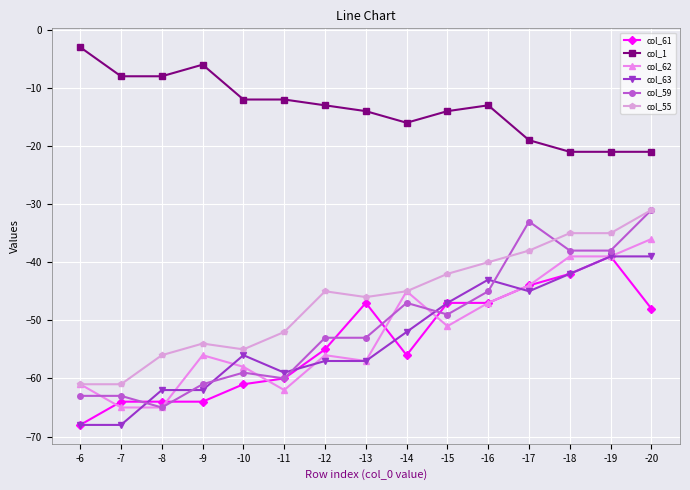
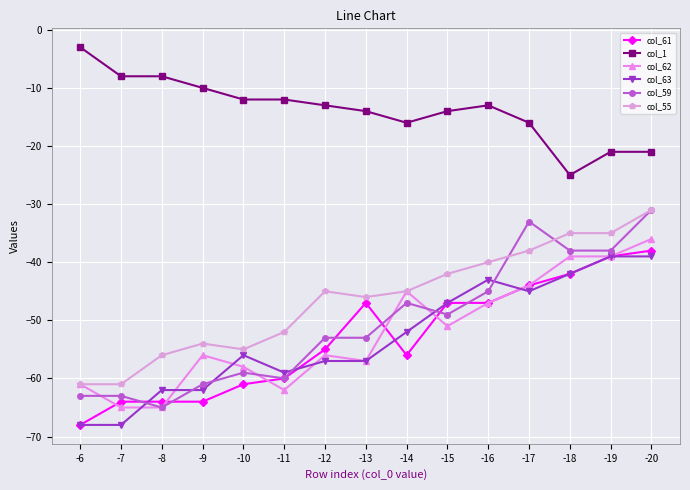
  {
    "col_61": {
      "-7": -64,
      "-8": -64,
      "-9": -64,
      "-10": -61,
      "-12": -55,
      "-13": -47,
      "-14": -56,
-     "-20": -48
+     "-20": -38
    },
    "col_1": {
      "-6": -3,
      "-7": -8,
      "-8": -8,
-     "-9": -6,
+     "-9": -10,
      "-10": -12,
      "-11": -12,
      "-12": -13,
      "-13": -14,
      "-14": -16,
      "-15": -14,
      "-16": -13,
-     "-17": -19,
-     "-18": -21,
+     "-17": -16,
+     "-18": -25,
      "-19": -21,
      "-20": -21
    }
  }
